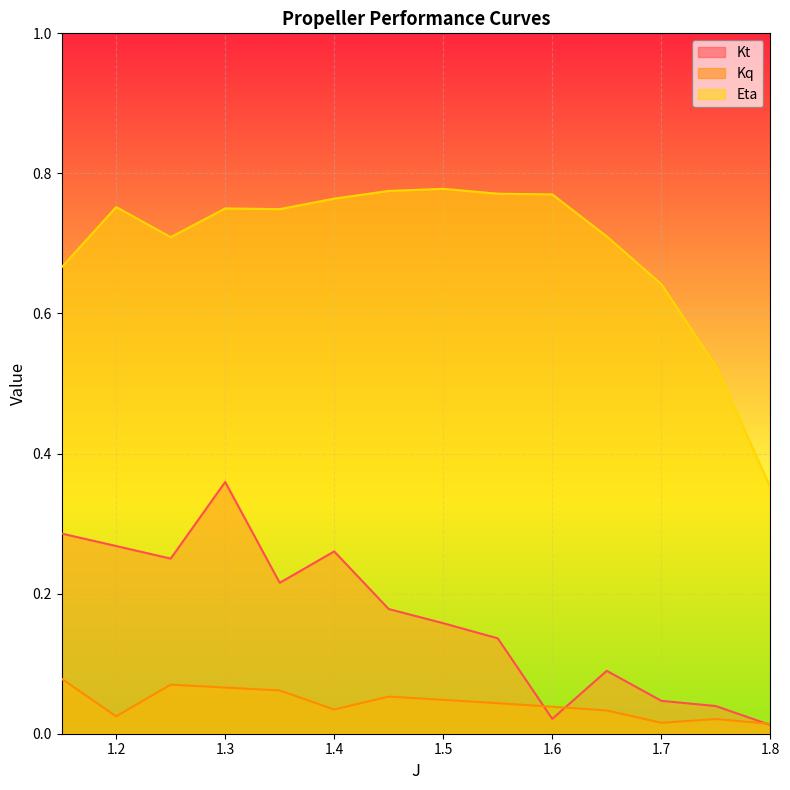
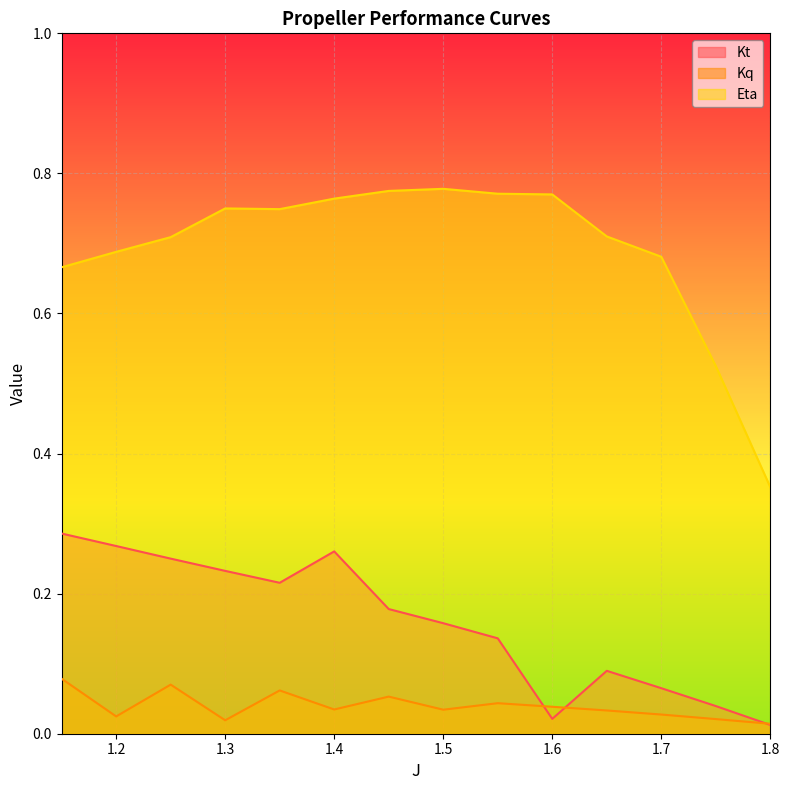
  {
    "Kt": {
      "1.2": 0.27,
-     "1.3": 0.36,
+     "1.3": 0.23,
      "1.4": 0.26,
      "1.5": 0.16,
      "1.6": 0.02,
-     "1.7": 0.05
+     "1.7": 0.07
    },
    "Kq": {
      "1.2": 0.02,
-     "1.3": 0.07,
+     "1.3": 0.02,
      "1.4": 0.03,
-     "1.5": 0.05,
+     "1.5": 0.03,
      "1.6": 0.04,
-     "1.7": 0.02
+     "1.7": 0.03
    },
    "Eta": {
-     "1.2": 0.75,
+     "1.2": 0.69,
      "1.3": 0.75,
      "1.4": 0.76,
      "1.5": 0.78,
      "1.6": 0.77,
-     "1.7": 0.64,
+     "1.7": 0.68,
      "1.8": 0.35
    }
  }
